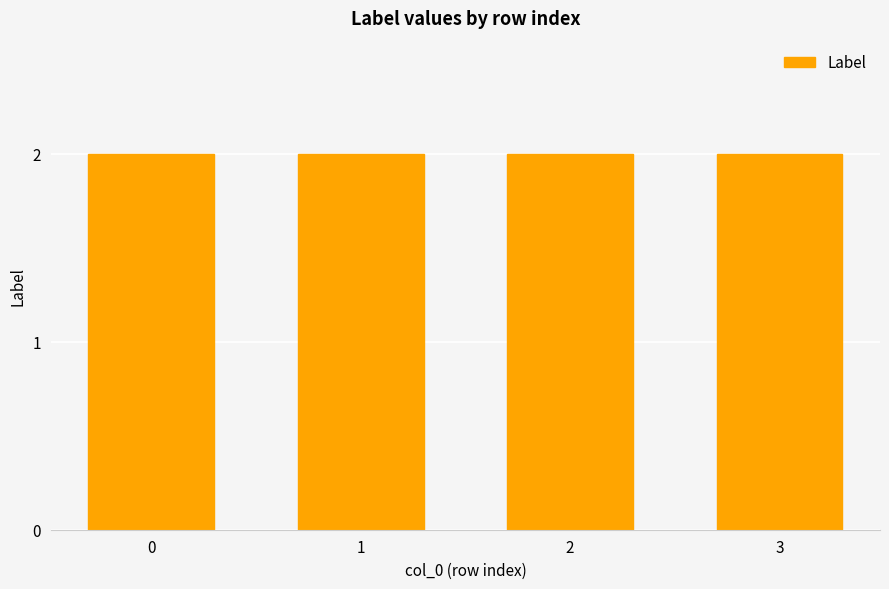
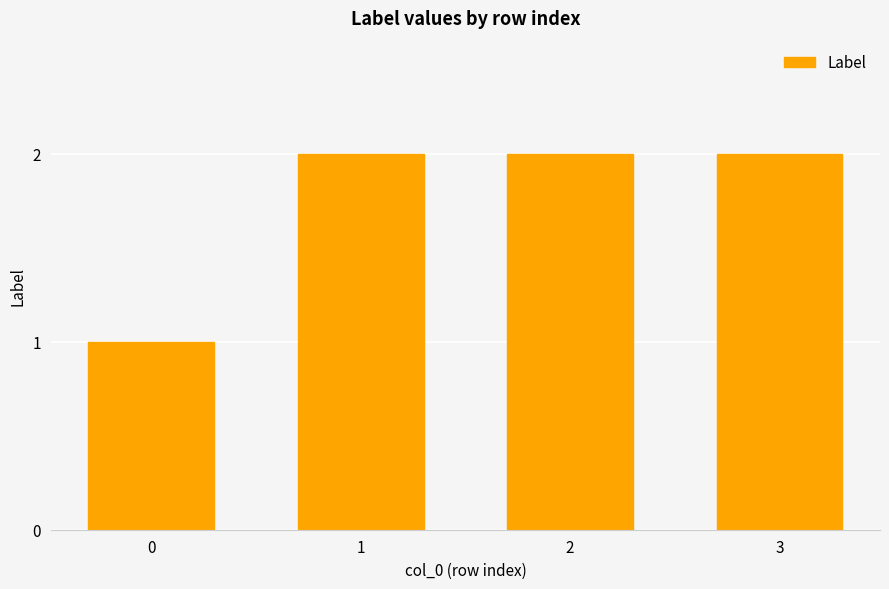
  {
-   "0": 2,
+   "0": 1,
    "1": 2,
    "2": 2,
    "3": 2
  }
